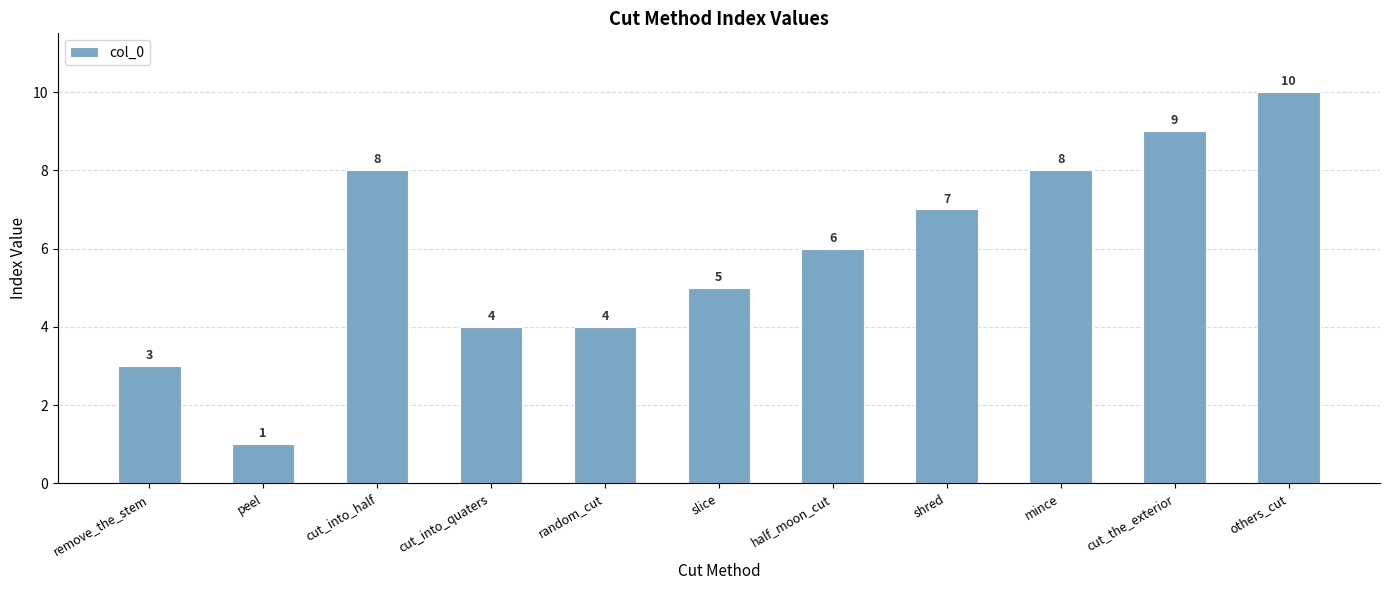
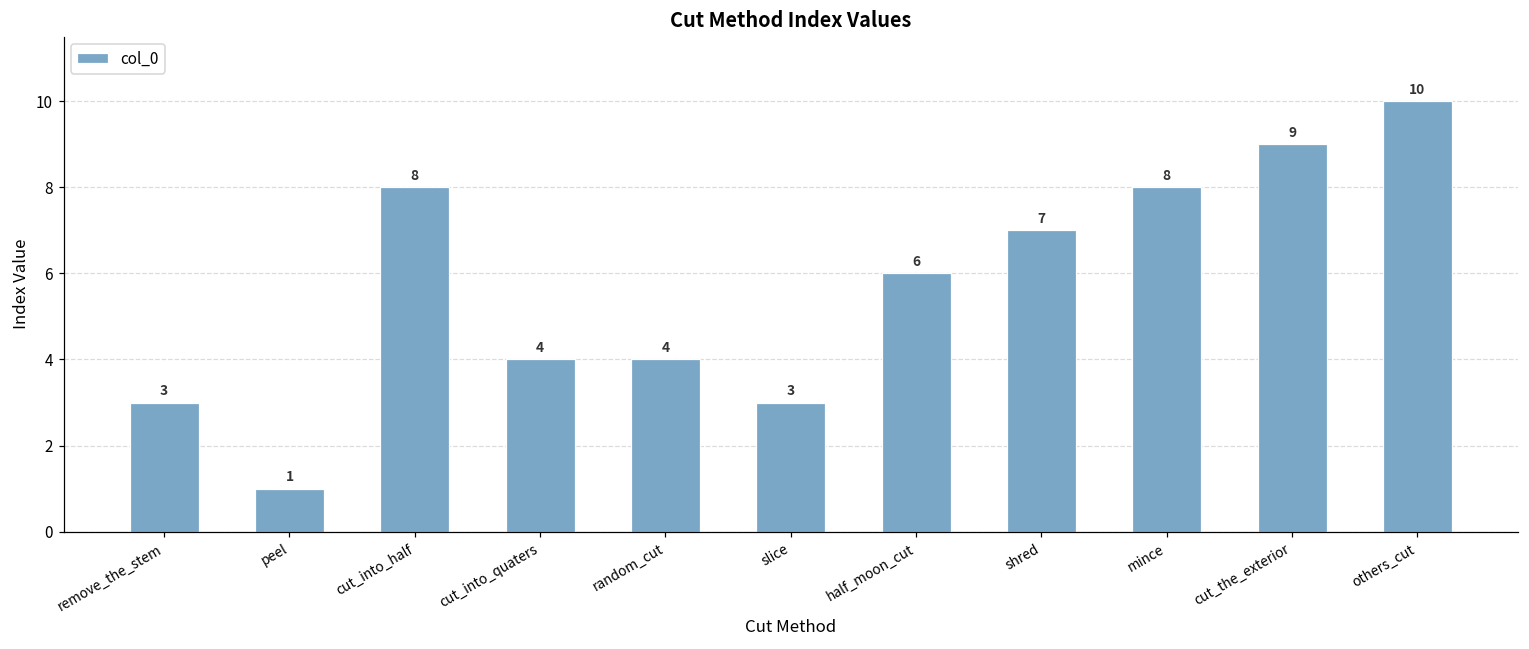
  {
    "remove_the_stem": 3,
    "peel": 1,
    "cut_into_half": 8,
    "cut_into_quaters": 4,
    "random_cut": 4,
-   "slice": 5,
+   "slice": 3,
    "half_moon_cut": 6,
    "shred": 7,
    "mince": 8,
    "cut_the_exterior": 9,
    "others_cut": 10
  }
